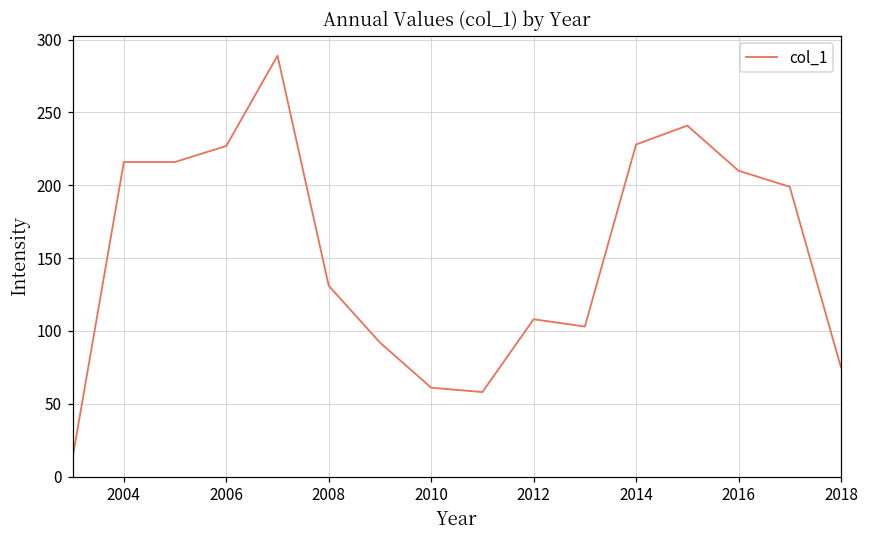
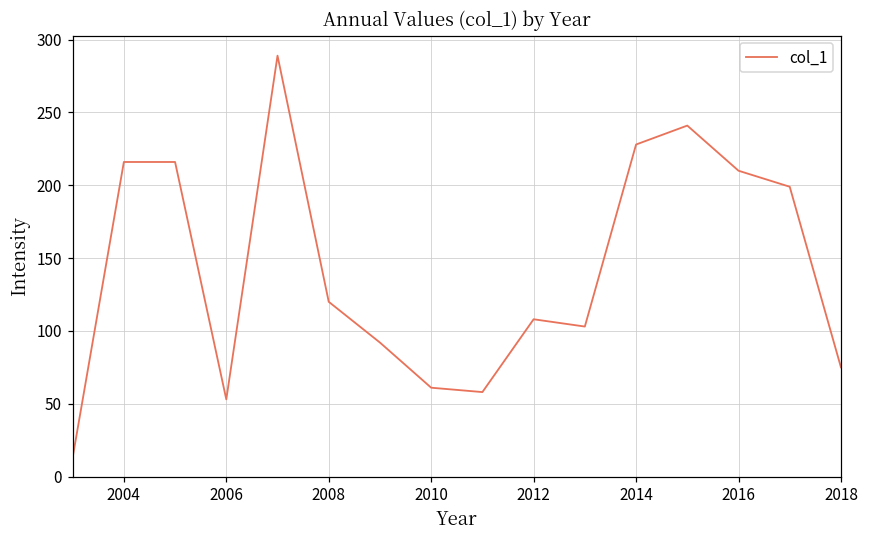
  {
    "2004": 216,
-   "2006": 227,
-   "2008": 131,
+   "2006": 53,
+   "2008": 120,
    "2010": 61,
    "2012": 108,
    "2014": 228,
    "2016": 210,
    "2018": 75
  }
